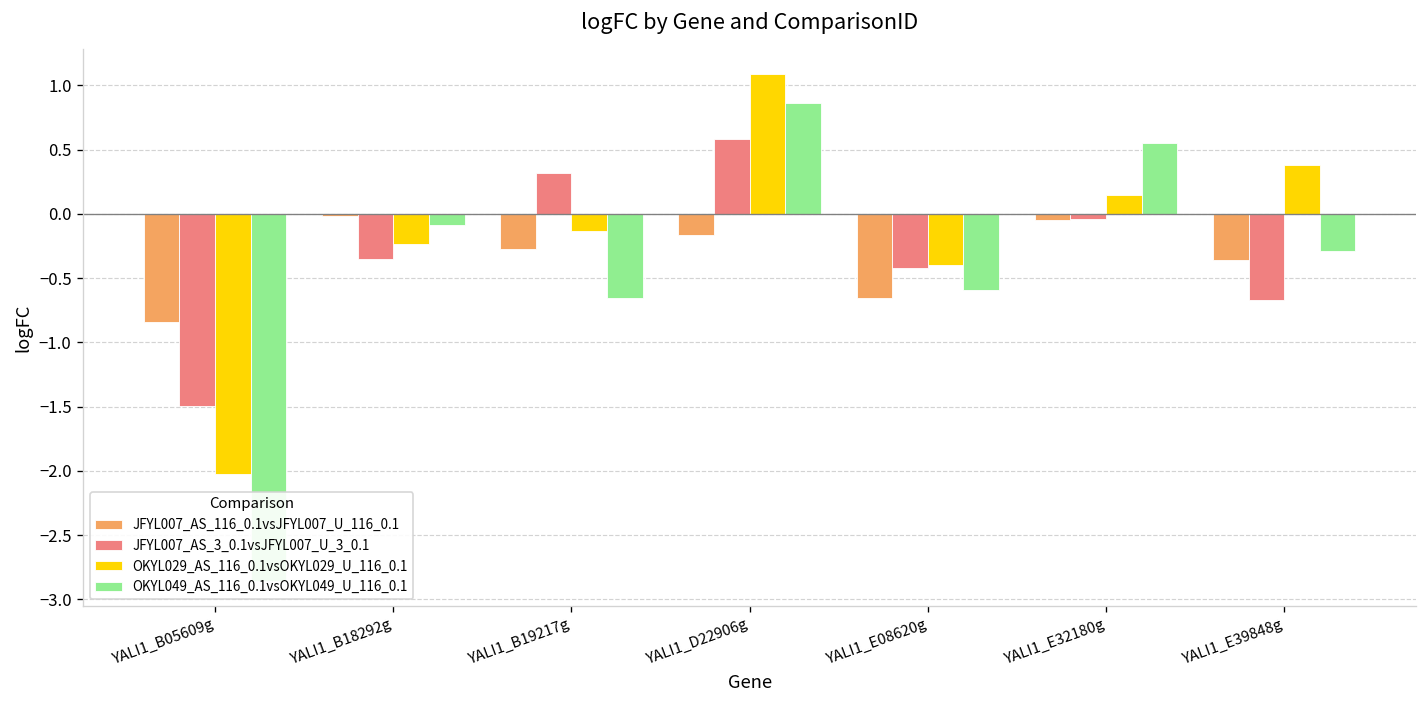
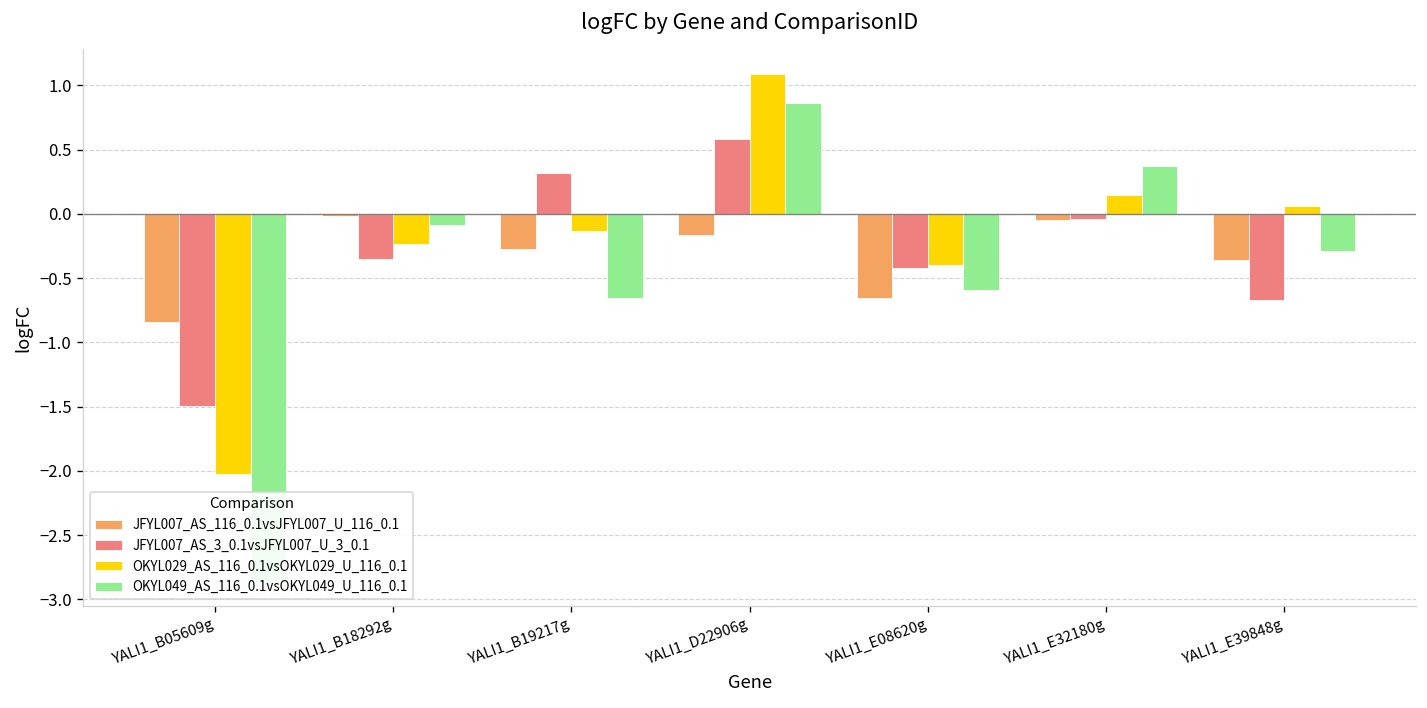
  {
    "OKYL029_AS_116_0.1vsOKYL029_U_116_0.1": {
      "YALI1_B05609g": -2.02,
      "YALI1_B18292g": -0.24,
      "YALI1_B19217g": -0.13,
      "YALI1_D22906g": 1.09,
      "YALI1_E08620g": -0.40,
      "YALI1_E32180g": 0.15,
-     "YALI1_E39848g": 0.38
+     "YALI1_E39848g": 0.06
    },
    "OKYL049_AS_116_0.1vsOKYL049_U_116_0.1": {
      "YALI1_B18292g": -0.09,
      "YALI1_B19217g": -0.66,
      "YALI1_D22906g": 0.86,
      "YALI1_E08620g": -0.59,
-     "YALI1_E32180g": 0.55,
+     "YALI1_E32180g": 0.37,
      "YALI1_E39848g": -0.29
    }
  }
